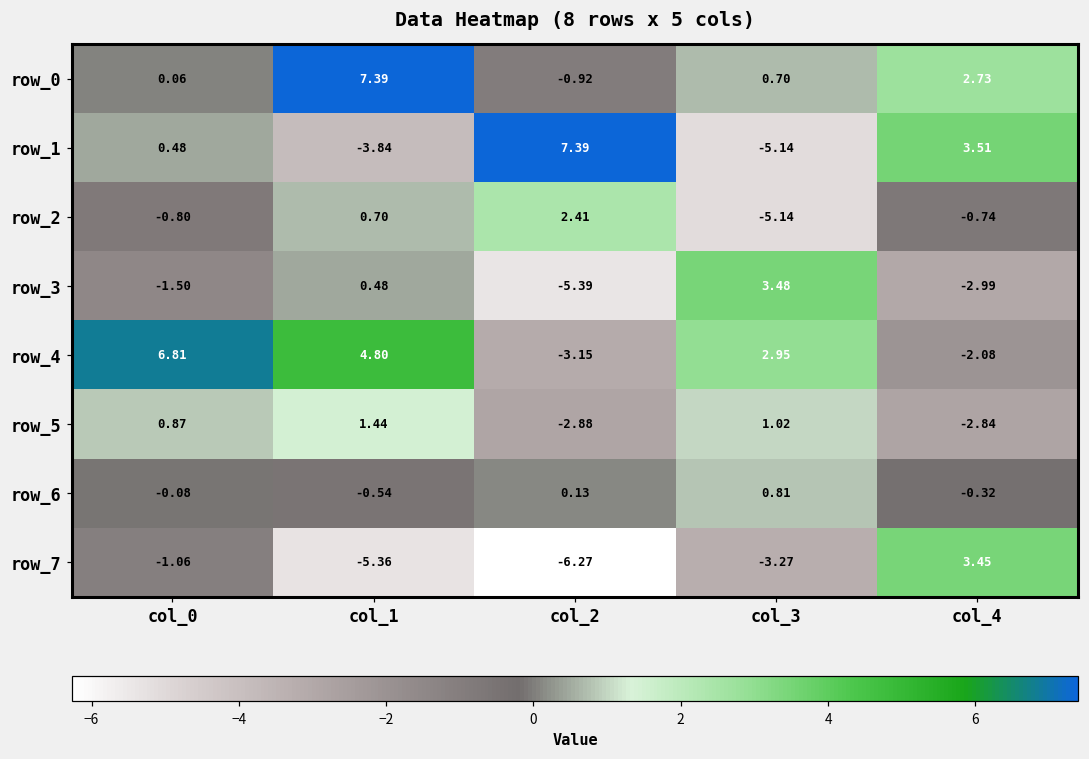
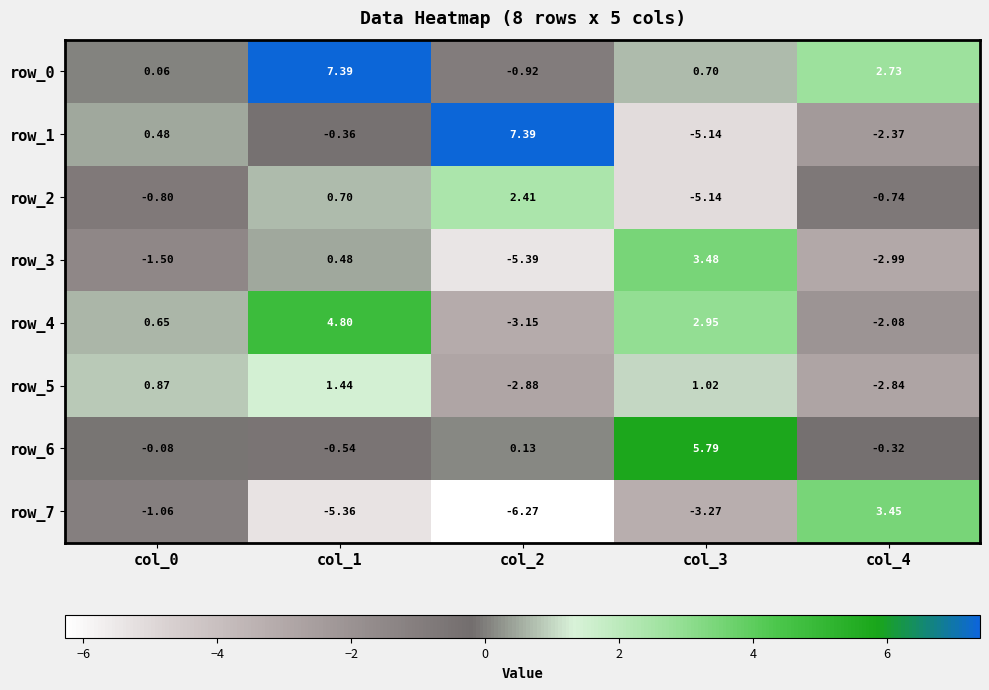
  {
    "row_0": {
      "col_0": 0.06,
      "col_1": 7.39,
      "col_2": -0.92,
      "col_3": 0.70,
      "col_4": 2.73
    },
    "row_1": {
      "col_0": 0.48,
-     "col_1": -3.84,
+     "col_1": -0.36,
      "col_2": 7.39,
      "col_3": -5.14,
-     "col_4": 3.51
+     "col_4": -2.37
    },
    "row_2": {
      "col_0": -0.80,
      "col_1": 0.70,
      "col_2": 2.41,
      "col_3": -5.14,
      "col_4": -0.74
    },
    "row_3": {
      "col_0": -1.50,
      "col_1": 0.48,
      "col_2": -5.39,
      "col_3": 3.48,
      "col_4": -2.99
    },
    "row_4": {
-     "col_0": 6.81,
+     "col_0": 0.65,
      "col_1": 4.80,
      "col_2": -3.15,
      "col_3": 2.95,
      "col_4": -2.08
    },
    "row_5": {
      "col_0": 0.87,
      "col_1": 1.44,
      "col_2": -2.88,
      "col_3": 1.02,
      "col_4": -2.84
    },
    "row_6": {
      "col_0": -0.08,
      "col_1": -0.54,
      "col_2": 0.13,
-     "col_3": 0.81,
+     "col_3": 5.79,
      "col_4": -0.32
    },
    "row_7": {
      "col_0": -1.06,
      "col_1": -5.36,
      "col_2": -6.27,
      "col_3": -3.27,
      "col_4": 3.45
    }
  }
